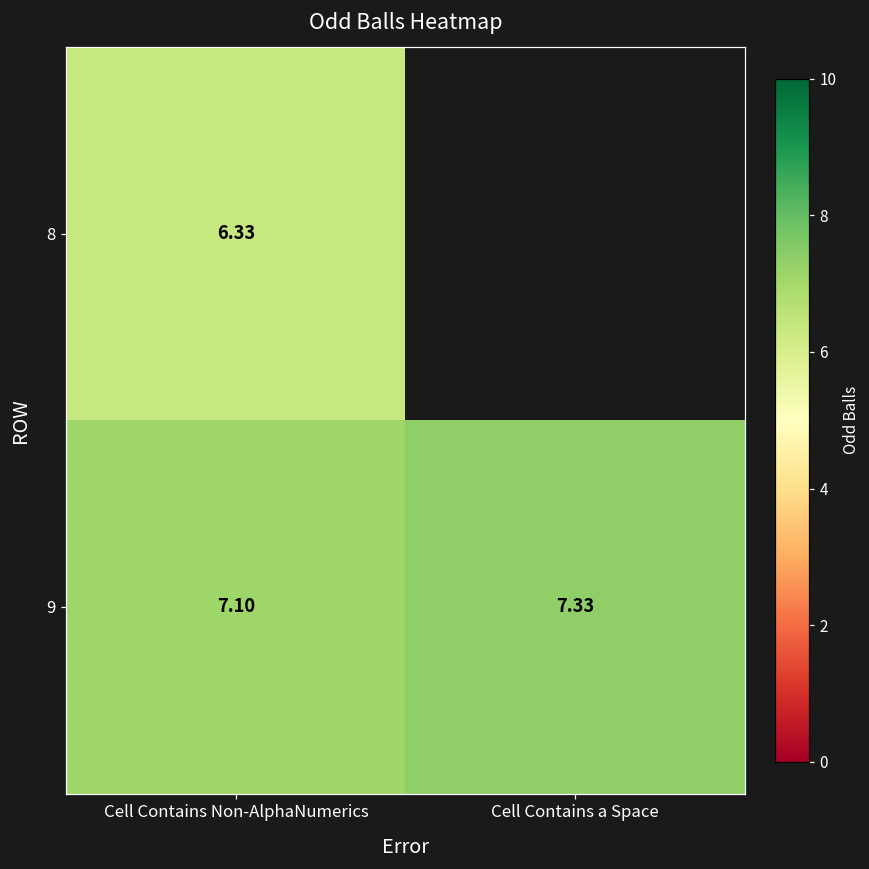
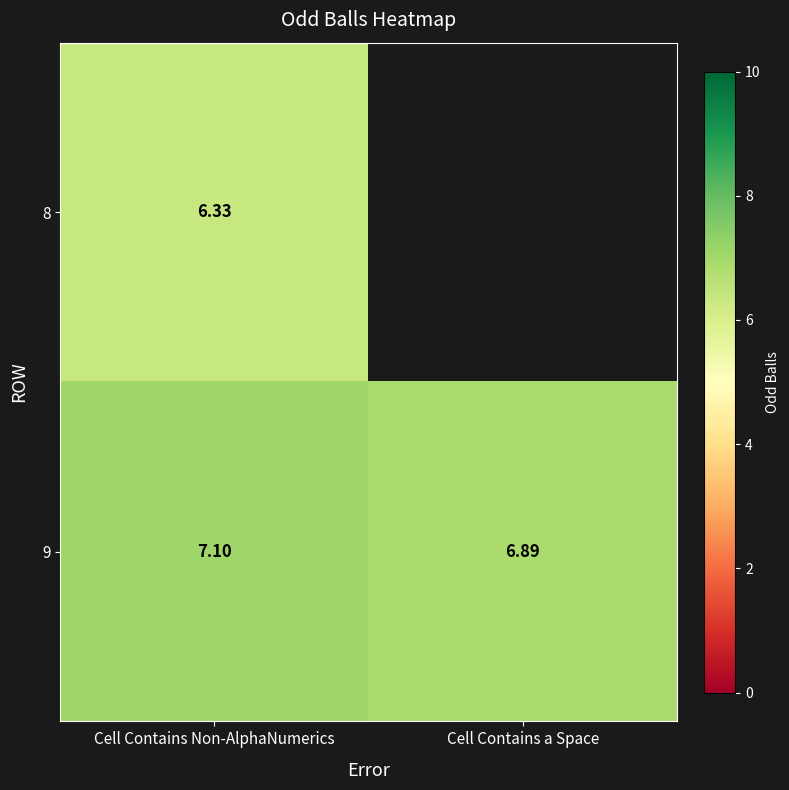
  {
    "8": {
      "Cell Contains Non-AlphaNumerics": 6.33
    },
    "9": {
      "Cell Contains Non-AlphaNumerics": 7.10,
-     "Cell Contains a Space": 7.33
+     "Cell Contains a Space": 6.89
    }
  }
